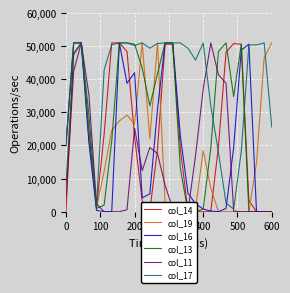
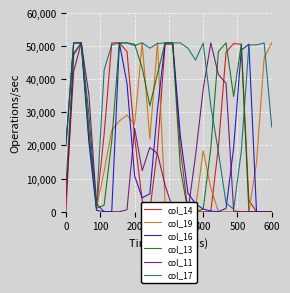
  {
    "col_14": {
      "0": "0",
      "200": "23,000",
      "400": "0"
    },
    "col_19": {
      "200": "26,000",
      "400": "18,000",
      "600": "51,000"
    },
    "col_16": {
-     "200": "42,000"
+     "200": "11,000"
    },
    "col_13": {
      "0": "8,000"
    },
    "col_11": {
      "0": "4,000",
      "200": "25,000",
      "400": "37,000"
    },
    "col_17": {
      "400": "51,000",
      "600": "26,000"
    }
  }
